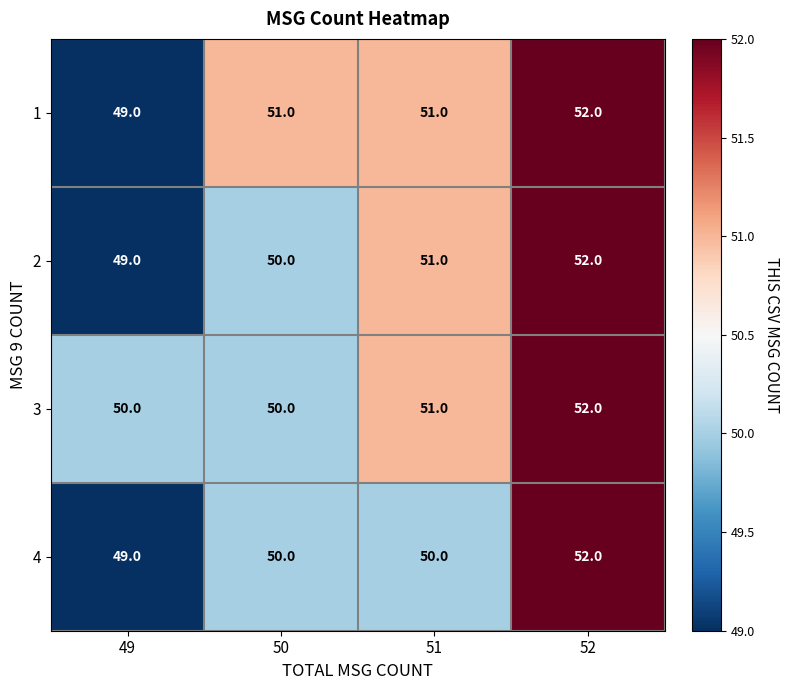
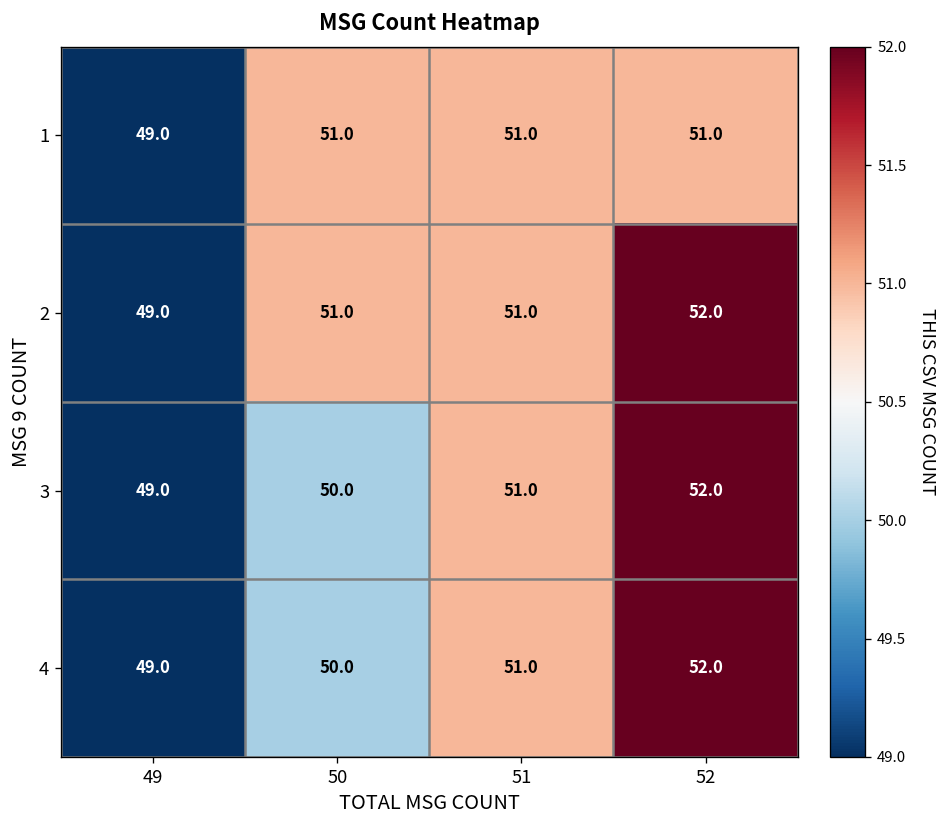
  {
    "1": {
      "49": 49.0,
      "50": 51.0,
      "51": 51.0,
-     "52": 52.0
+     "52": 51.0
    },
    "2": {
      "49": 49.0,
-     "50": 50.0,
+     "50": 51.0,
      "51": 51.0,
      "52": 52.0
    },
    "3": {
-     "49": 50.0,
+     "49": 49.0,
      "50": 50.0,
      "51": 51.0,
      "52": 52.0
    },
    "4": {
      "49": 49.0,
      "50": 50.0,
-     "51": 50.0,
+     "51": 51.0,
      "52": 52.0
    }
  }
